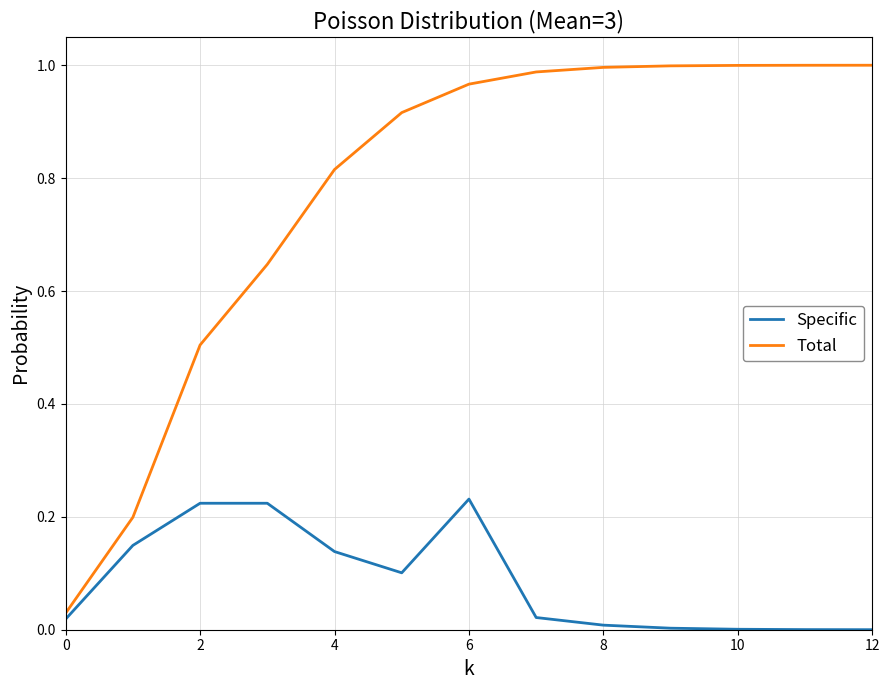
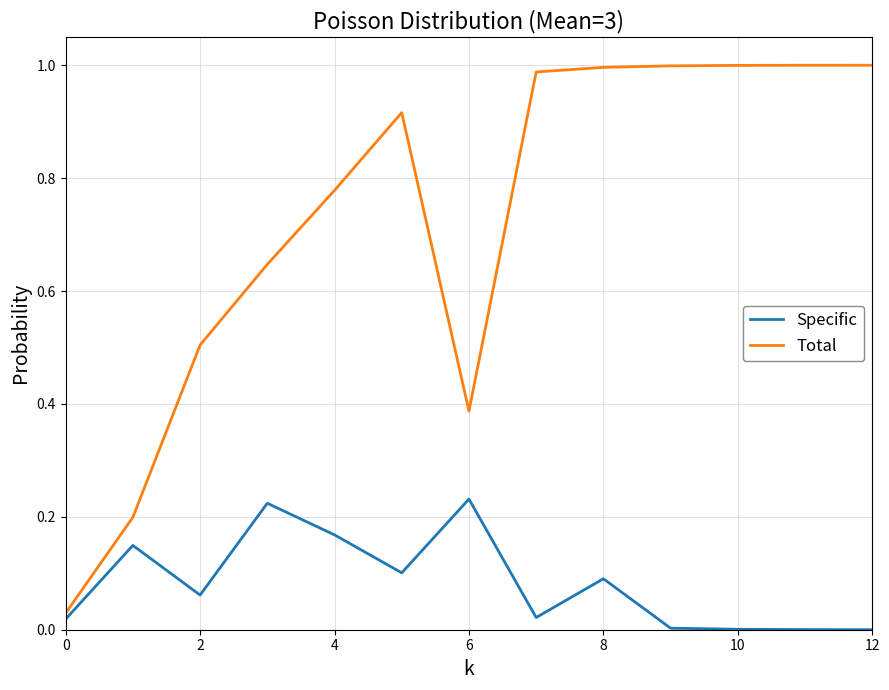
  {
    "Specific": {
      "0": 0.02,
-     "2": 0.22,
-     "4": 0.14,
+     "2": 0.06,
+     "4": 0.17,
      "6": 0.23,
-     "8": 0.01,
+     "8": 0.09,
      "10": 0.00,
      "12": 0.00
    },
    "Total": {
      "0": 0.03,
      "2": 0.50,
-     "4": 0.82,
-     "6": 0.97,
+     "4": 0.78,
+     "6": 0.39,
      "8": 1.00,
      "10": 1.00,
      "12": 1.00
    }
  }
